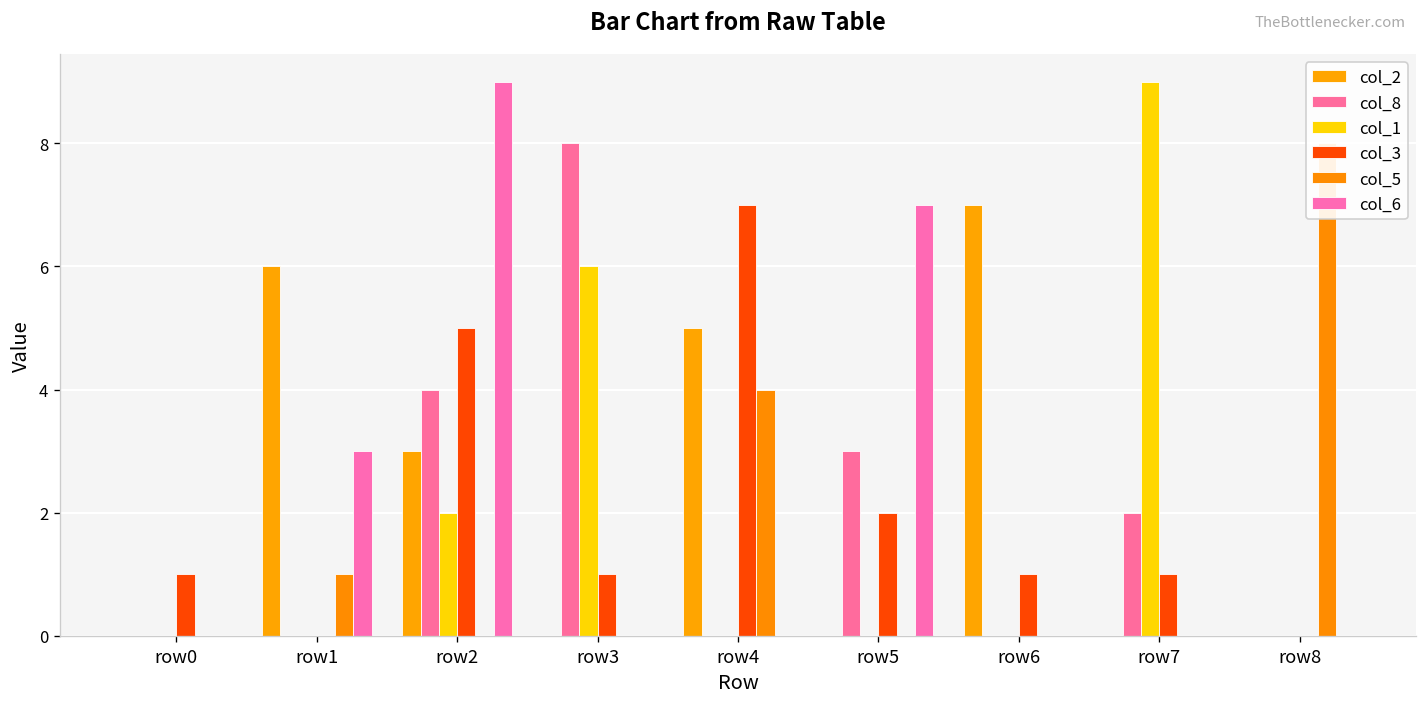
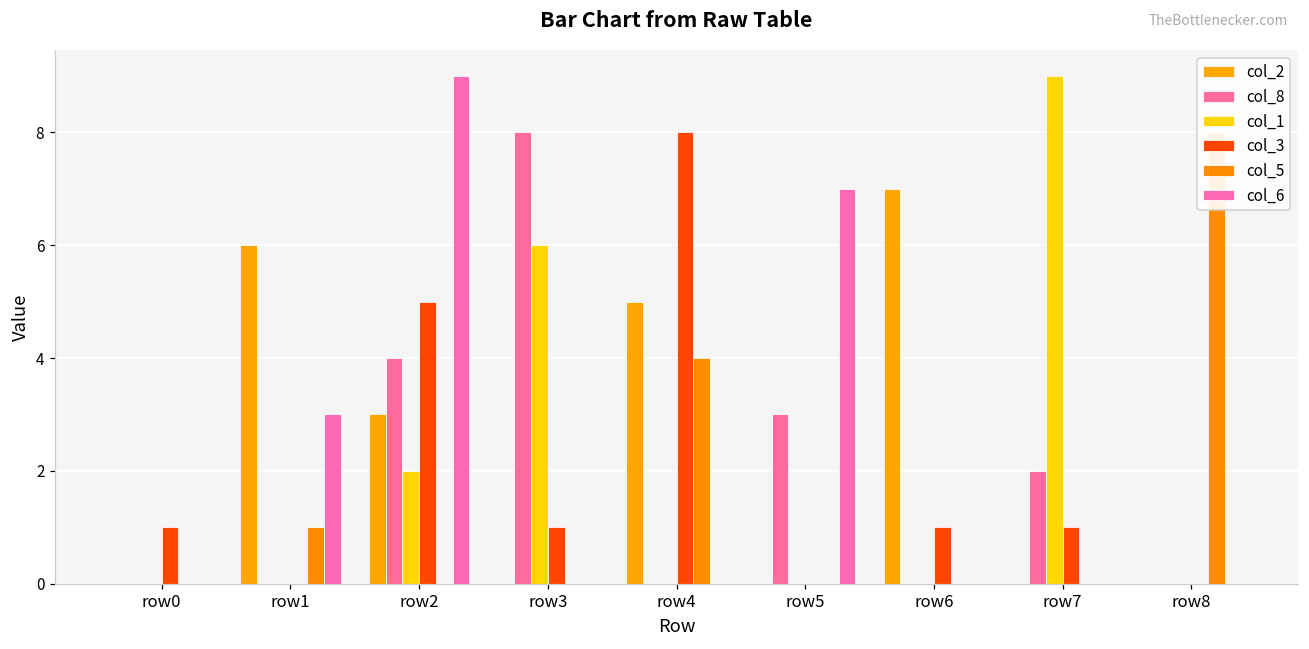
  {
    "col_3": {
      "row0": 1,
      "row1": 0,
      "row2": 5,
      "row3": 1,
-     "row4": 7,
-     "row5": 2,
+     "row4": 8,
+     "row5": 0,
      "row6": 1,
      "row7": 1,
      "row8": 0
    }
  }
